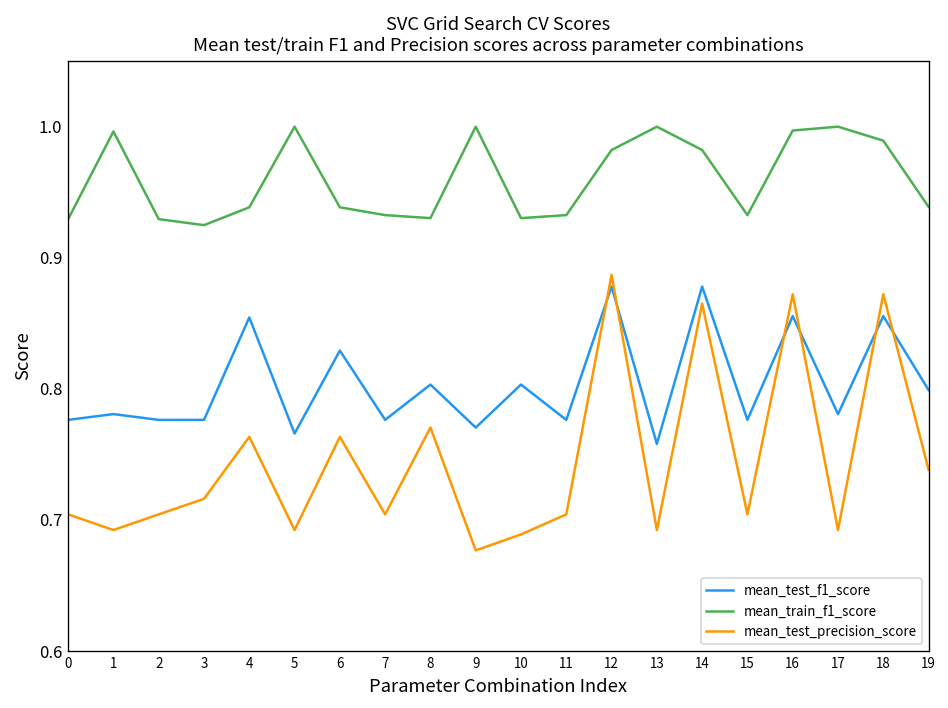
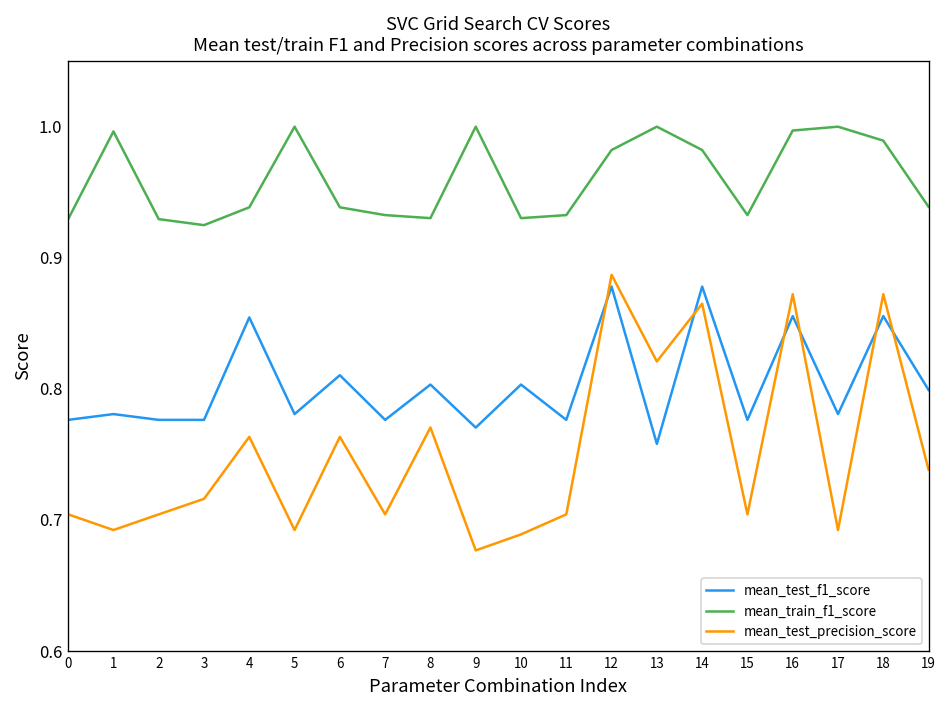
  {
    "mean_test_f1_score": {
      "0": 0.776,
      "1": 0.781,
      "2": 0.776,
      "3": 0.776,
      "4": 0.854,
-     "5": 0.766,
-     "6": 0.829,
+     "5": 0.781,
+     "6": 0.810,
      "7": 0.776,
      "8": 0.803,
      "9": 0.770,
      "10": 0.803,
      "11": 0.776,
      "12": 0.878,
      "13": 0.758,
      "14": 0.878,
      "15": 0.776,
      "16": 0.856,
      "17": 0.781,
      "18": 0.856,
      "19": 0.799
    },
    "mean_train_f1_score": {
      "0": 0.929,
      "1": 0.996,
      "2": 0.929,
      "3": 0.925,
      "4": 0.938,
      "5": 1.000,
      "6": 0.938,
      "7": 0.933,
      "8": 0.930,
      "9": 1.000,
      "10": 0.930,
      "11": 0.933,
      "12": 0.982,
      "13": 1.000,
      "14": 0.982,
      "15": 0.933,
      "16": 0.997,
      "17": 1.000,
      "18": 0.989,
      "19": 0.939
    },
    "mean_test_precision_score": {
      "0": 0.704,
      "1": 0.692,
      "2": 0.704,
      "3": 0.716,
      "4": 0.763,
      "5": 0.692,
      "6": 0.763,
      "7": 0.704,
      "8": 0.771,
      "9": 0.677,
      "10": 0.689,
      "11": 0.704,
      "12": 0.887,
-     "13": 0.692,
+     "13": 0.821,
      "14": 0.865,
      "15": 0.704,
      "16": 0.872,
      "17": 0.692,
      "18": 0.872,
      "19": 0.738
    }
  }
